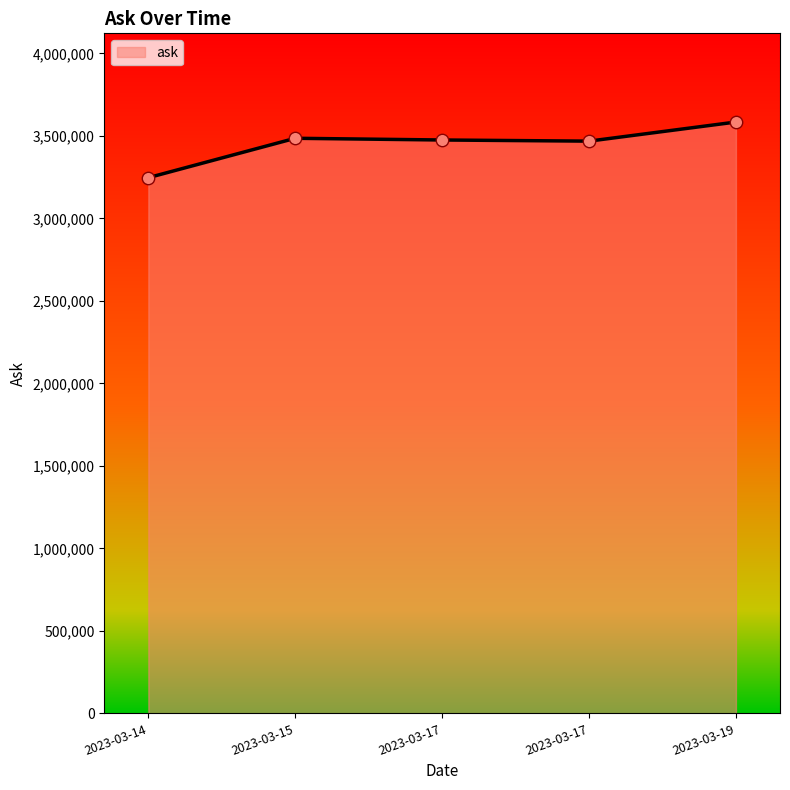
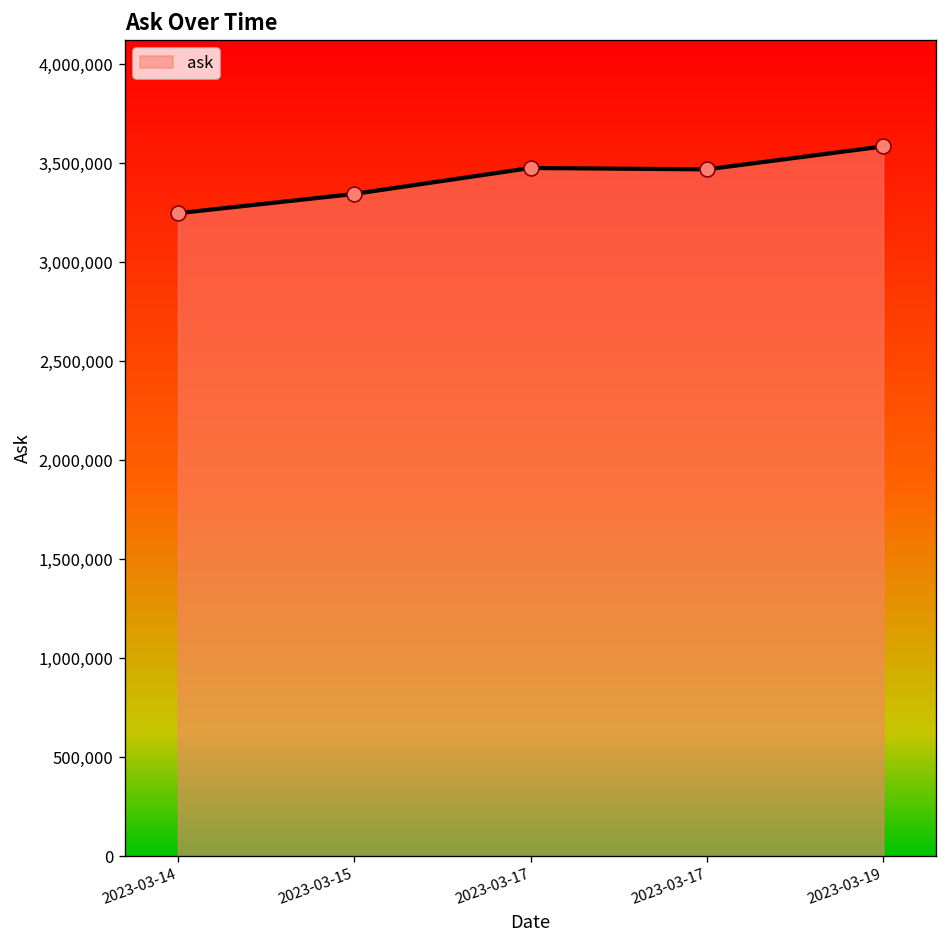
  {
    "2023-03-14": "3,250,000",
-   "2023-03-15": "3,490,000",
+   "2023-03-15": "3,340,000",
    "2023-03-19": "3,580,000"
  }
